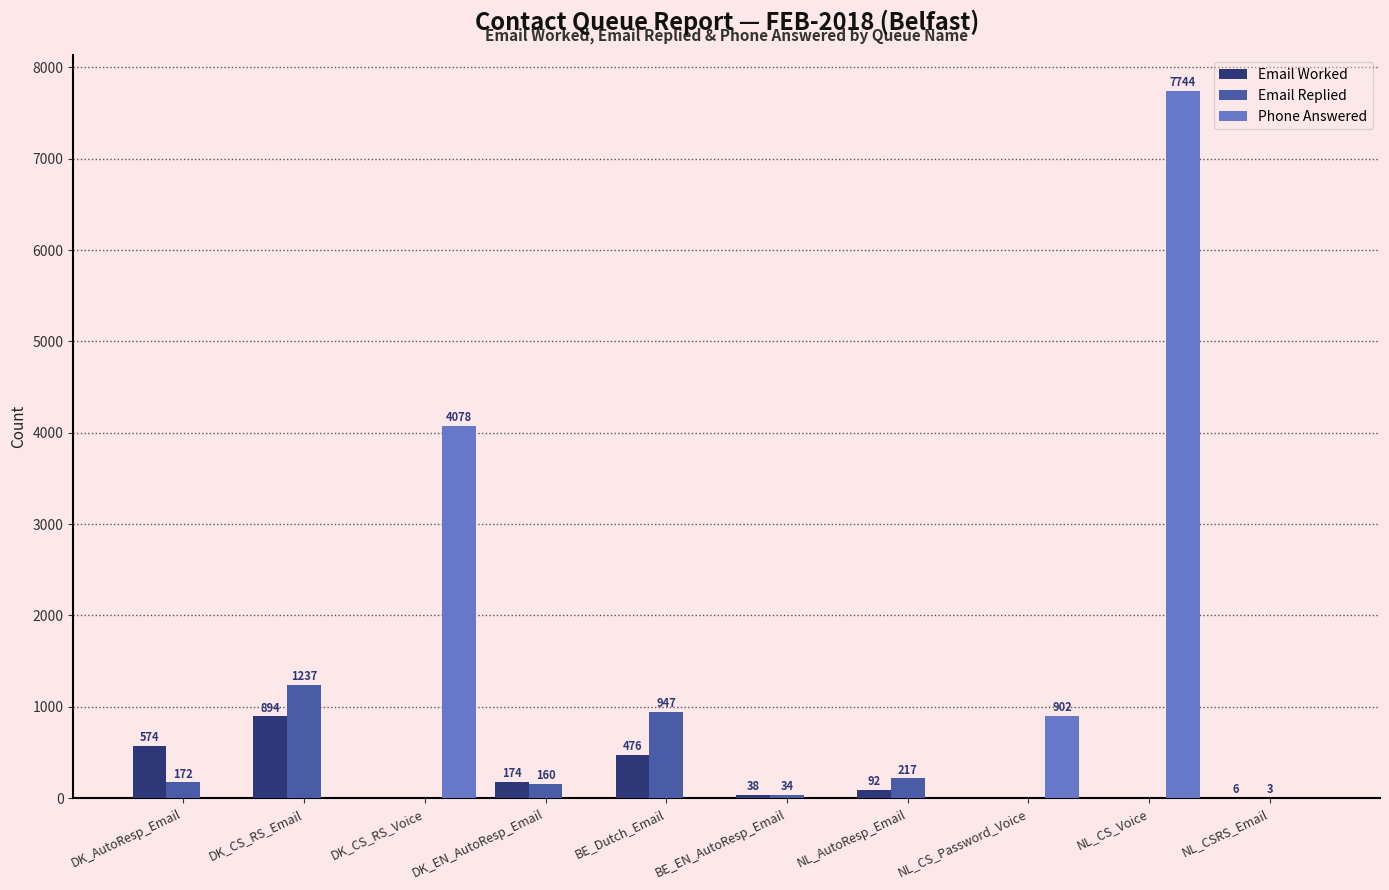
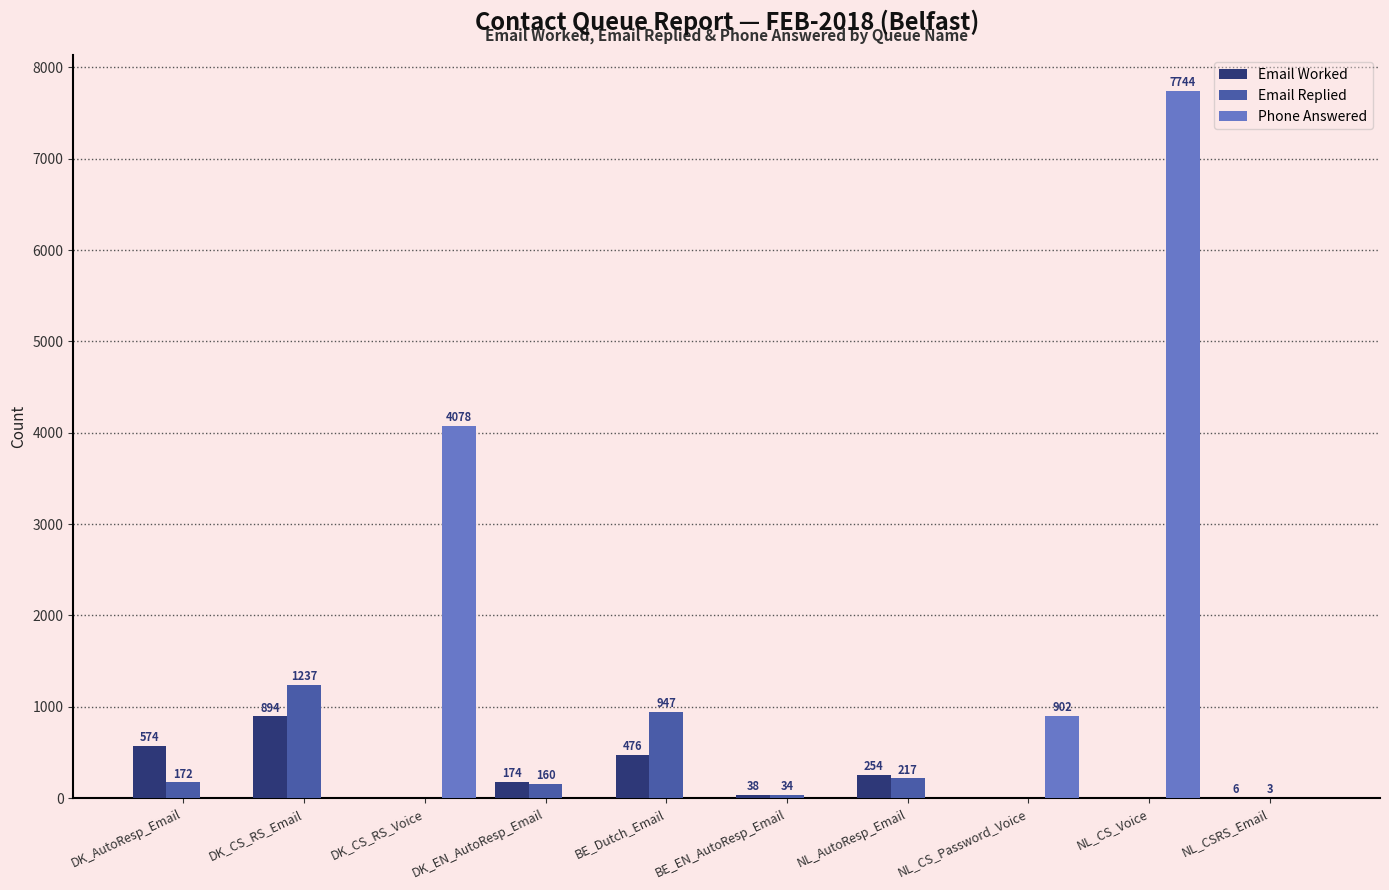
  {
    "Email Worked": {
      "DK_AutoResp_Email": 574,
      "DK_CS_RS_Email": 894,
      "DK_EN_AutoResp_Email": 174,
      "BE_Dutch_Email": 476,
      "BE_EN_AutoResp_Email": 38,
-     "NL_AutoResp_Email": 92,
+     "NL_AutoResp_Email": 254,
      "NL_CSRS_Email": 6
    }
  }
